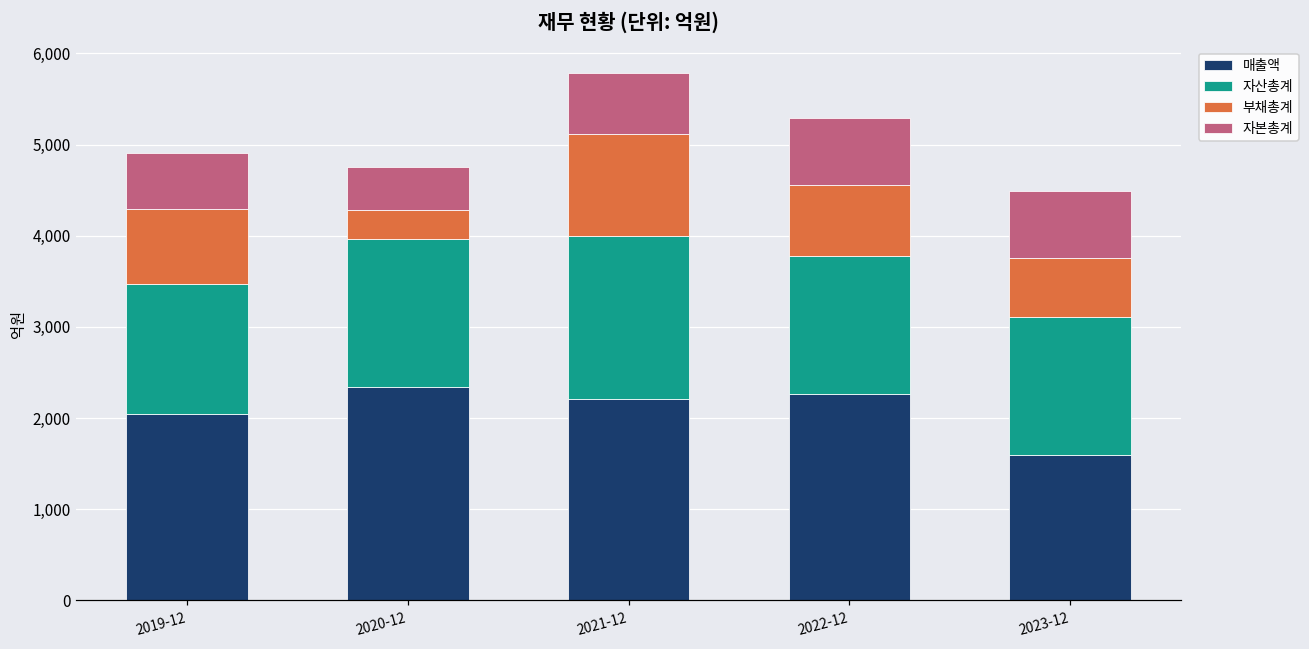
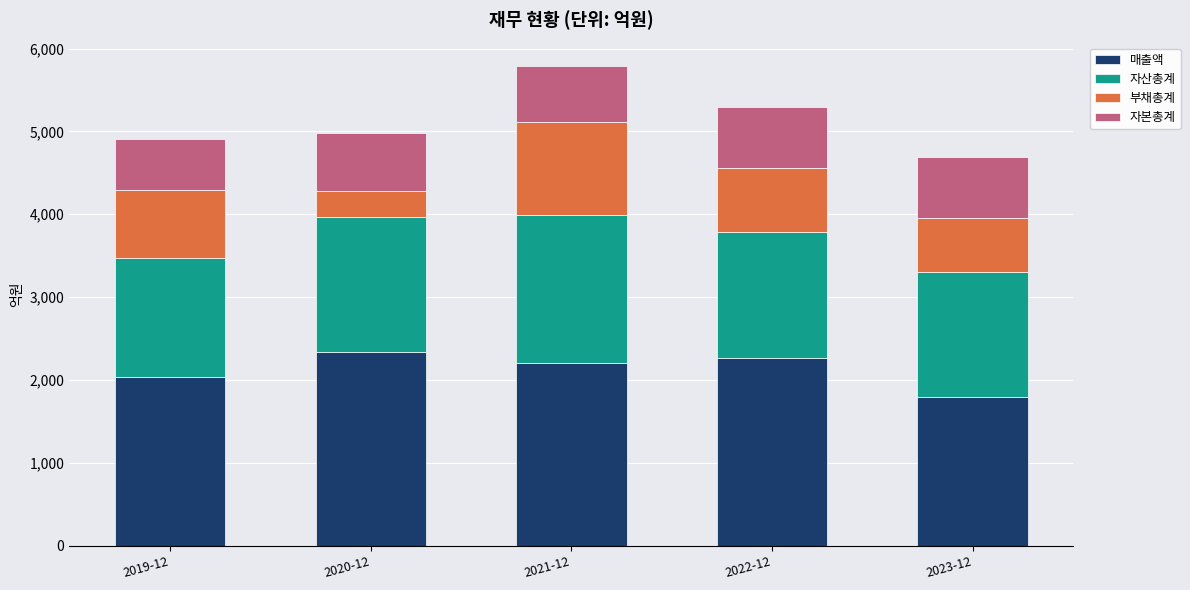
  {
    "매출액": {
      "2019-12": "2,000",
      "2020-12": "2,300",
      "2021-12": "2,200",
      "2022-12": "2,300",
-     "2023-12": "1,600"
+     "2023-12": "1,800"
    },
    "자산총계": {
      "2019-12": "1,400",
      "2020-12": "1,600",
      "2021-12": "1,800",
      "2022-12": "1,500",
      "2023-12": "1,500"
    },
    "부채총계": {
      "2019-12": "800",
      "2020-12": "300",
      "2021-12": "1,100",
      "2022-12": "800",
      "2023-12": "700"
    },
    "자본총계": {
      "2019-12": "600",
-     "2020-12": "500",
+     "2020-12": "700",
      "2021-12": "700",
      "2022-12": "700",
      "2023-12": "700"
    }
  }
